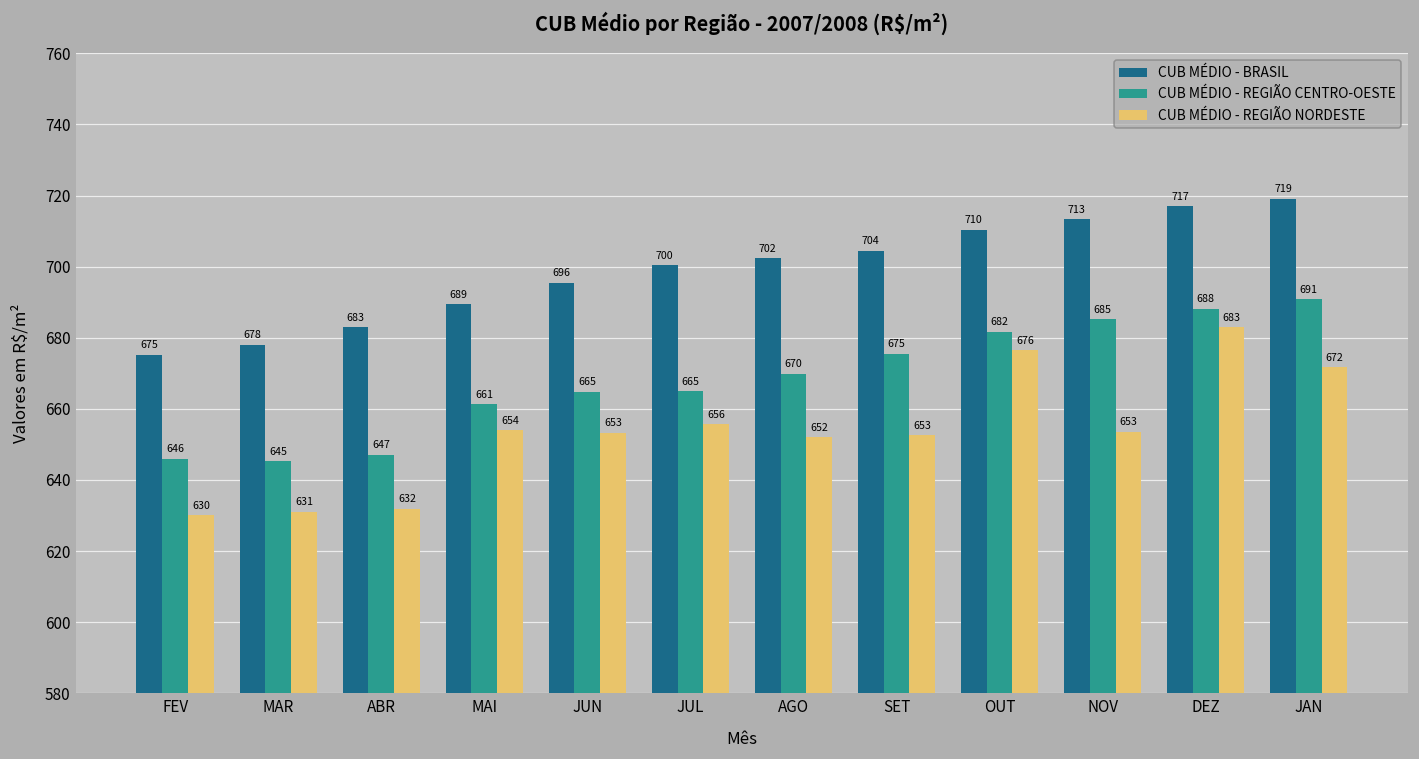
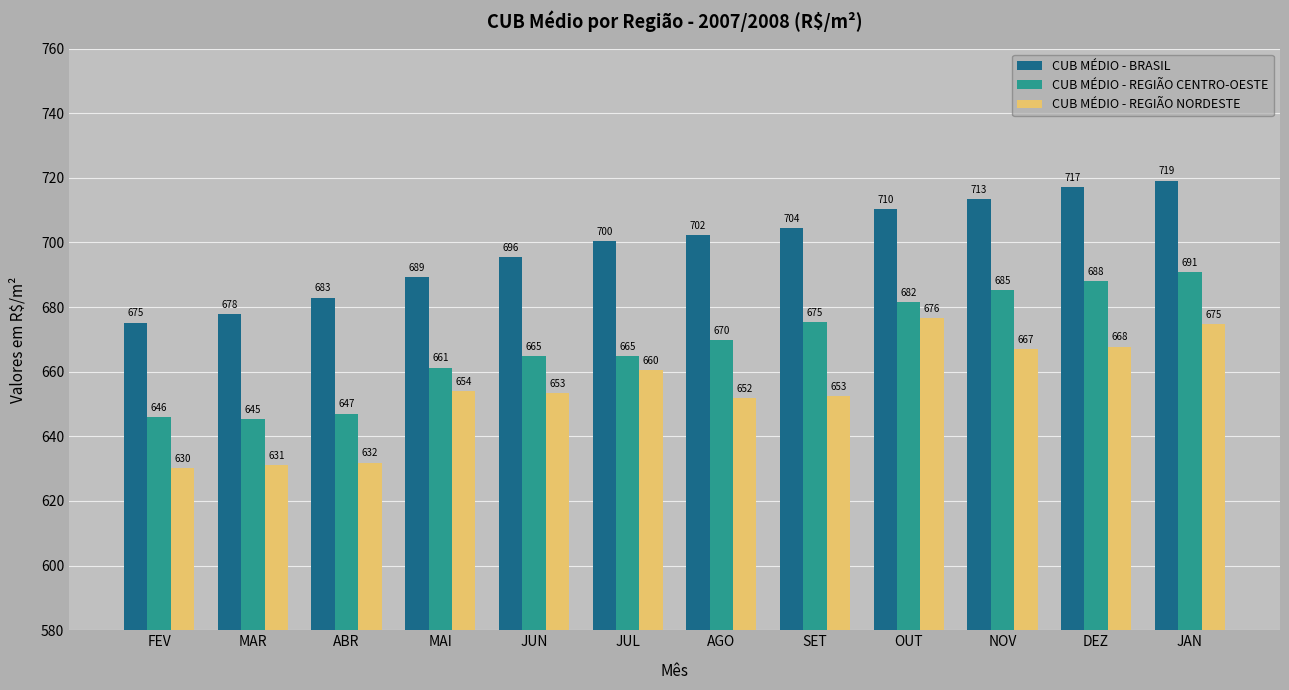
  {
    "CUB MÉDIO - REGIÃO NORDESTE": {
      "FEV": 630,
      "MAR": 631,
      "ABR": 632,
      "MAI": 654,
      "JUN": 653,
-     "JUL": 656,
+     "JUL": 660,
      "AGO": 652,
      "SET": 653,
      "OUT": 676,
-     "NOV": 653,
-     "DEZ": 683,
-     "JAN": 672
+     "NOV": 667,
+     "DEZ": 668,
+     "JAN": 675
    }
  }
